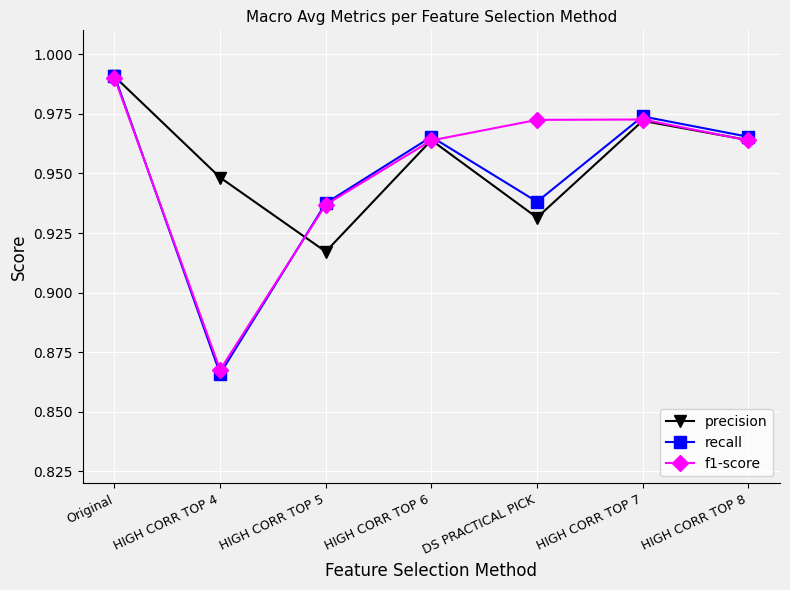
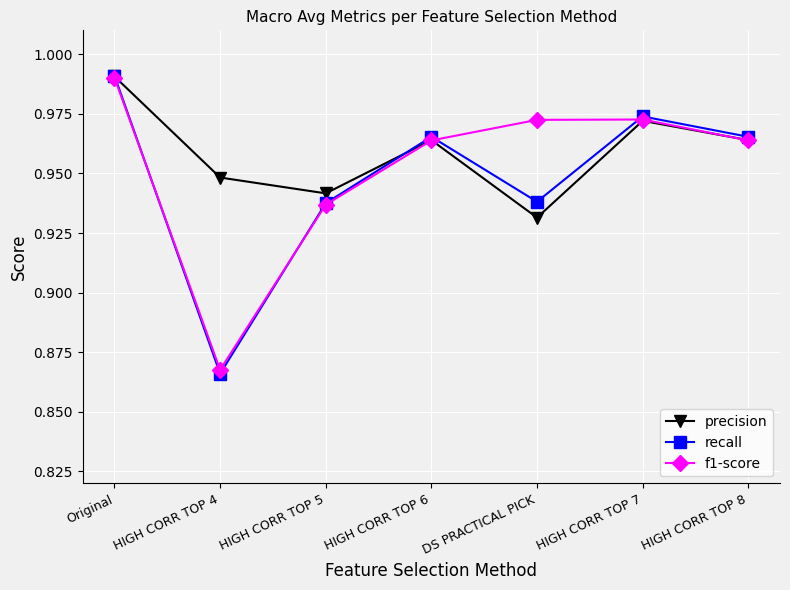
  {
    "precision": {
      "HIGH CORR TOP 4": 0.948,
-     "HIGH CORR TOP 5": 0.917,
+     "HIGH CORR TOP 5": 0.942,
      "DS PRACTICAL PICK": 0.931
    },
    "recall": {
      "HIGH CORR TOP 4": 0.866,
      "HIGH CORR TOP 6": 0.965,
      "DS PRACTICAL PICK": 0.938,
      "HIGH CORR TOP 7": 0.974,
      "HIGH CORR TOP 8": 0.965
    },
    "f1-score": {
      "HIGH CORR TOP 4": 0.868,
      "DS PRACTICAL PICK": 0.972
    }
  }
